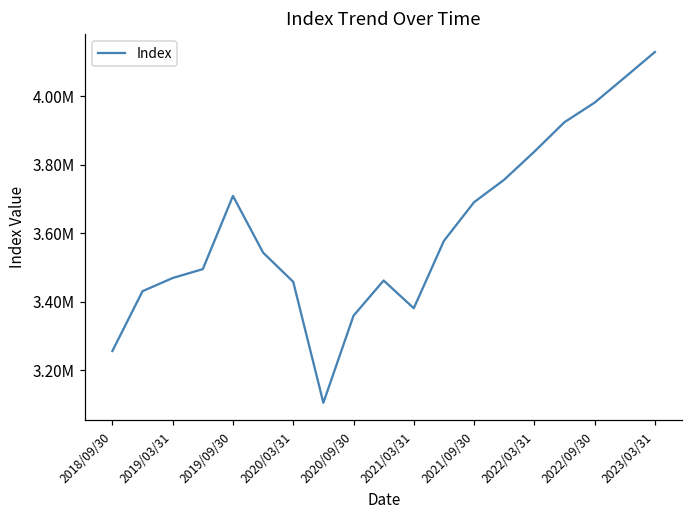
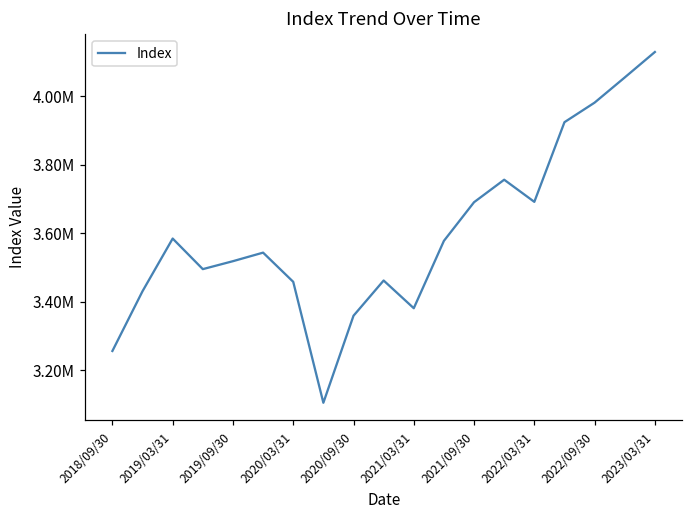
  {
    "2018/09/30": 3260000,
-   "2019/03/31": 3470000,
-   "2019/09/30": 3710000,
+   "2019/03/31": 3580000,
+   "2019/09/30": 3520000,
    "2020/03/31": 3460000,
    "2020/09/30": 3360000,
    "2021/03/31": 3380000,
    "2021/09/30": 3690000,
-   "2022/03/31": 3840000,
+   "2022/03/31": 3690000,
    "2022/09/30": 3980000,
    "2023/03/31": 4130000
  }
